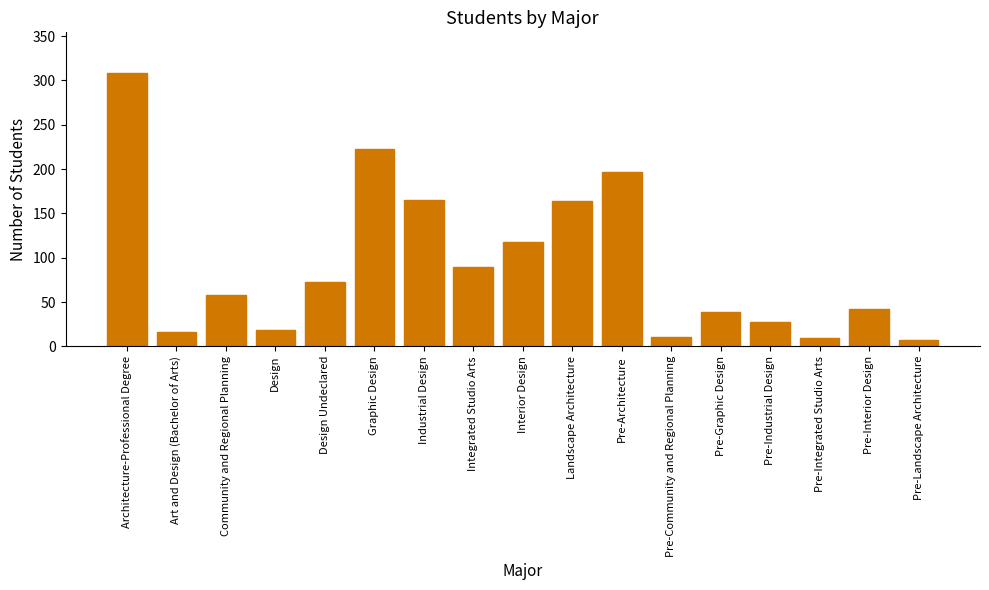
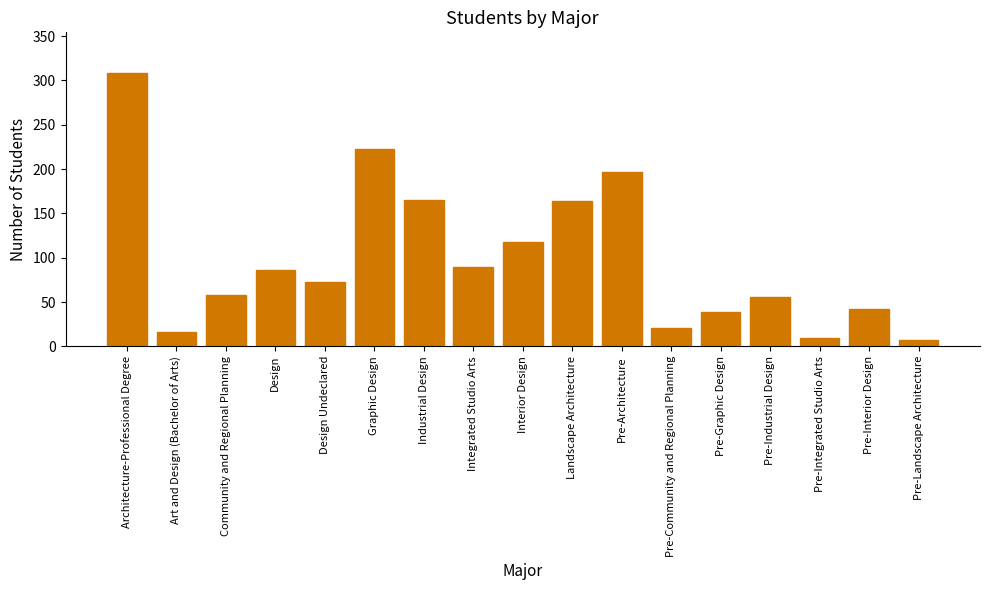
  {
    "Architecture-Professional Degree": 310,
    "Art and Design (Bachelor of Arts)": 20,
    "Community and Regional Planning": 60,
-   "Design": 20,
+   "Design": 90,
    "Design Undeclared": 70,
    "Graphic Design": 220,
    "Industrial Design": 170,
    "Integrated Studio Arts": 90,
    "Interior Design": 120,
    "Landscape Architecture": 160,
    "Pre-Architecture": 200,
-   "Pre-Community and Regional Planning": 10,
+   "Pre-Community and Regional Planning": 20,
    "Pre-Graphic Design": 40,
-   "Pre-Industrial Design": 30,
+   "Pre-Industrial Design": 60,
    "Pre-Integrated Studio Arts": 10,
    "Pre-Interior Design": 40,
    "Pre-Landscape Architecture": 10
  }
